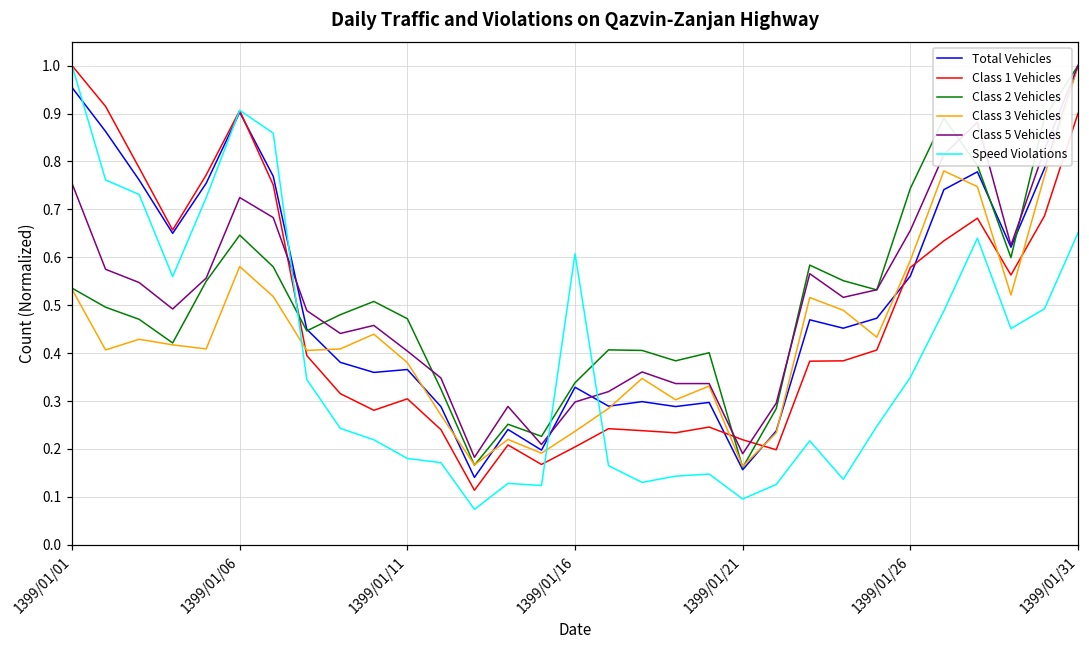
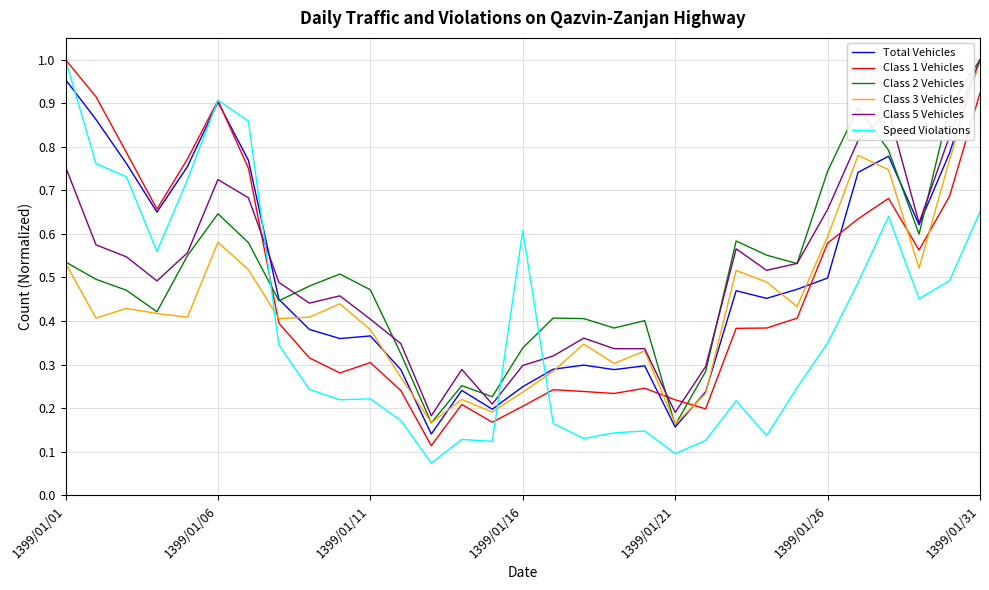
  {
    "Total Vehicles": {
      "1399/01/01": 0.95,
      "1399/01/11": 0.37,
-     "1399/01/16": 0.33,
-     "1399/01/26": 0.56
+     "1399/01/16": 0.25,
+     "1399/01/26": 0.50
    },
    "Class 1 Vehicles": {
      "1399/01/11": 0.30,
      "1399/01/16": 0.20,
      "1399/01/21": 0.22,
      "1399/01/26": 0.58,
-     "1399/01/31": 0.90
+     "1399/01/31": 0.92
    },
    "Class 2 Vehicles": {
      "1399/01/06": 0.65,
      "1399/01/11": 0.47,
      "1399/01/16": 0.34,
      "1399/01/26": 0.74
    },
    "Class 3 Vehicles": {
      "1399/01/06": 0.58,
      "1399/01/11": 0.38,
      "1399/01/16": 0.24,
      "1399/01/26": 0.59
    },
    "Class 5 Vehicles": {
      "1399/01/01": 0.75,
      "1399/01/06": 0.72,
      "1399/01/11": 0.40,
      "1399/01/16": 0.30,
      "1399/01/21": 0.19,
      "1399/01/26": 0.66
    },
    "Speed Violations": {
-     "1399/01/11": 0.18,
+     "1399/01/11": 0.22,
      "1399/01/16": 0.61,
      "1399/01/21": 0.10,
      "1399/01/26": 0.35,
      "1399/01/31": 0.65
    }
  }
